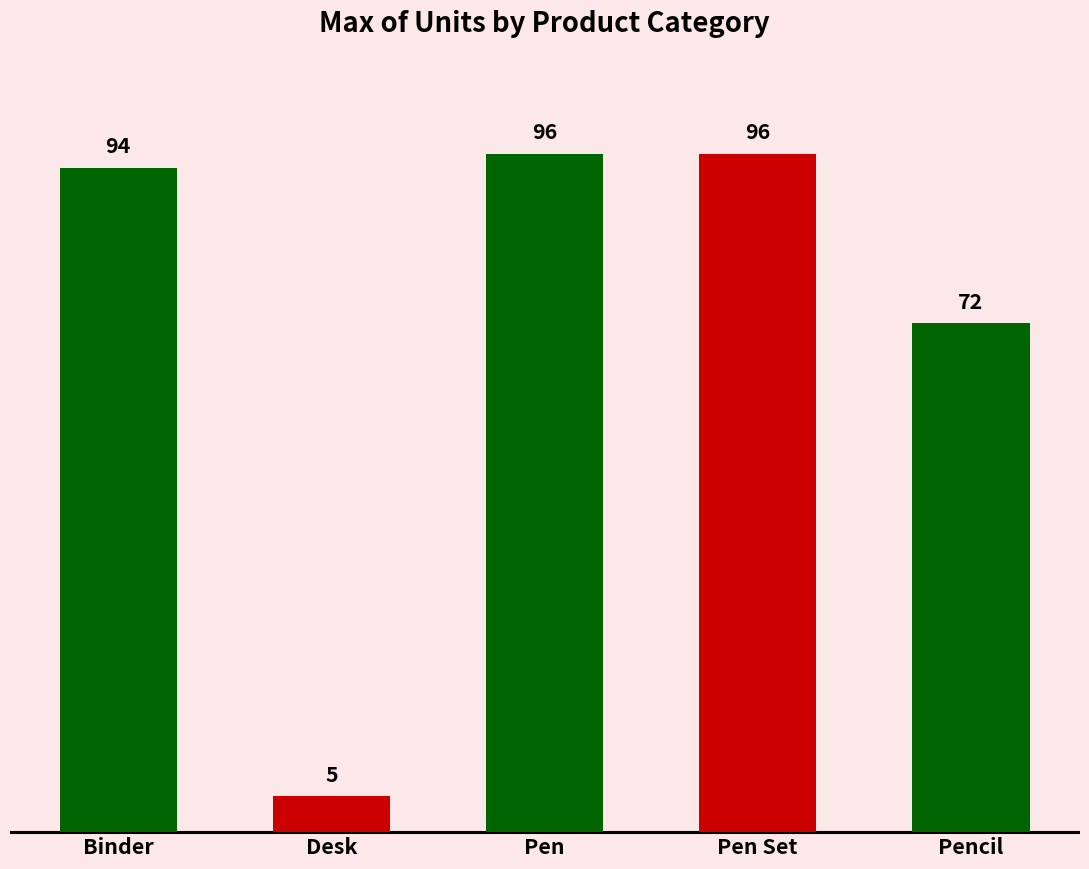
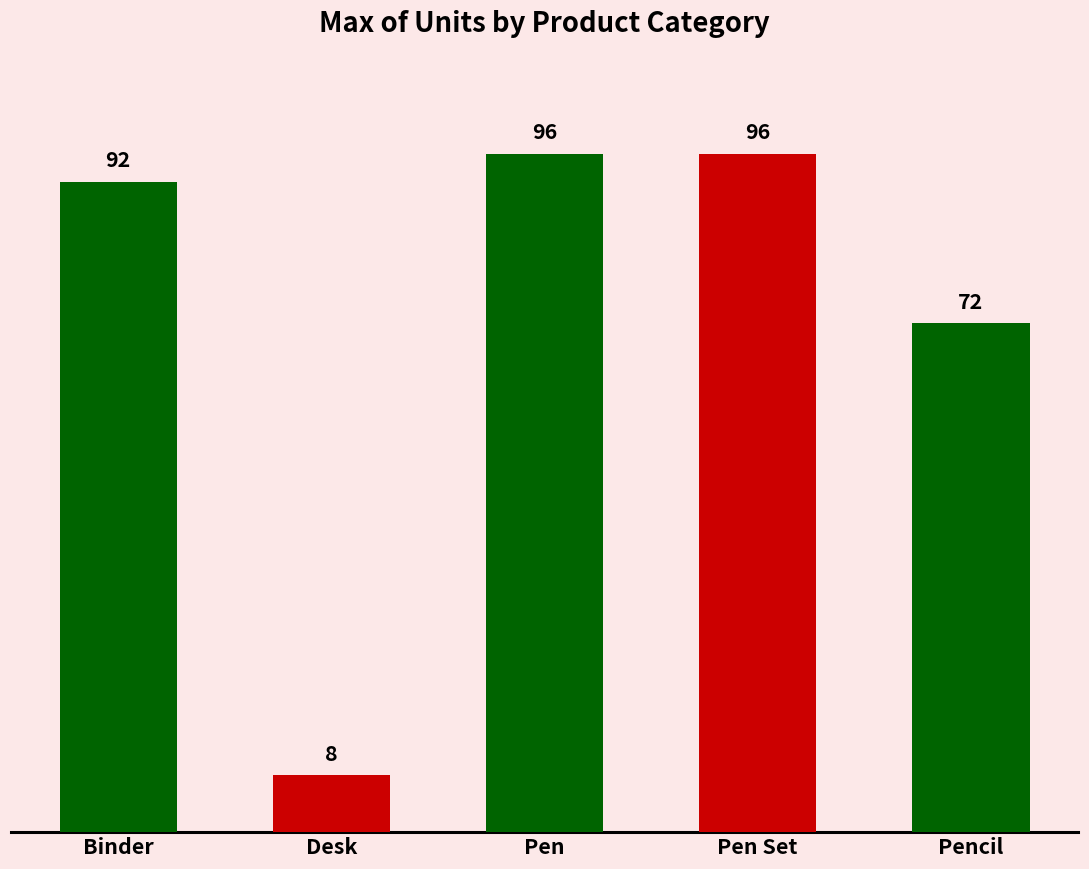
  {
-   "Binder": 94,
-   "Desk": 5,
+   "Binder": 92,
+   "Desk": 8,
    "Pen": 96,
    "Pen Set": 96,
    "Pencil": 72
  }
